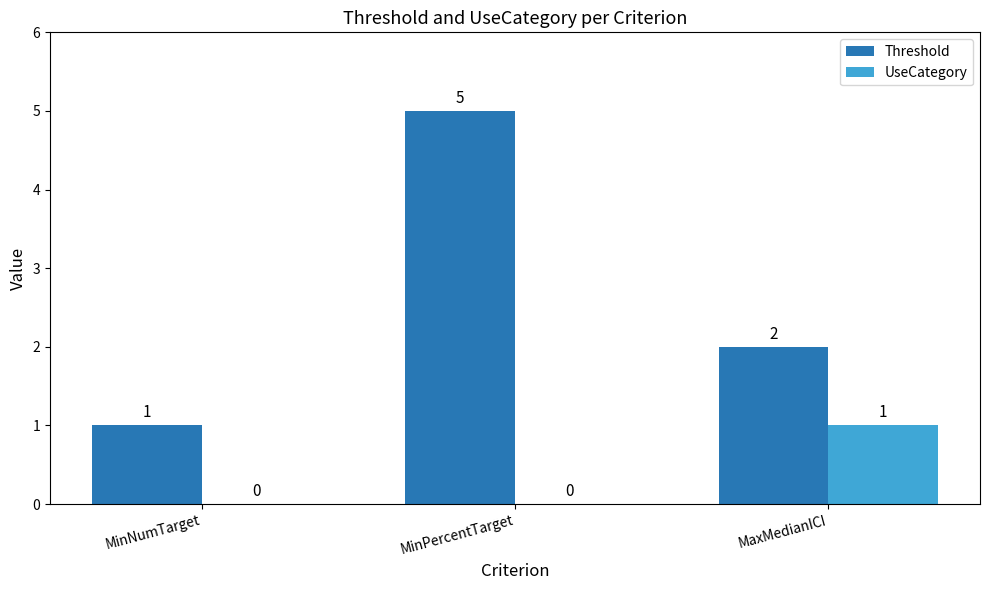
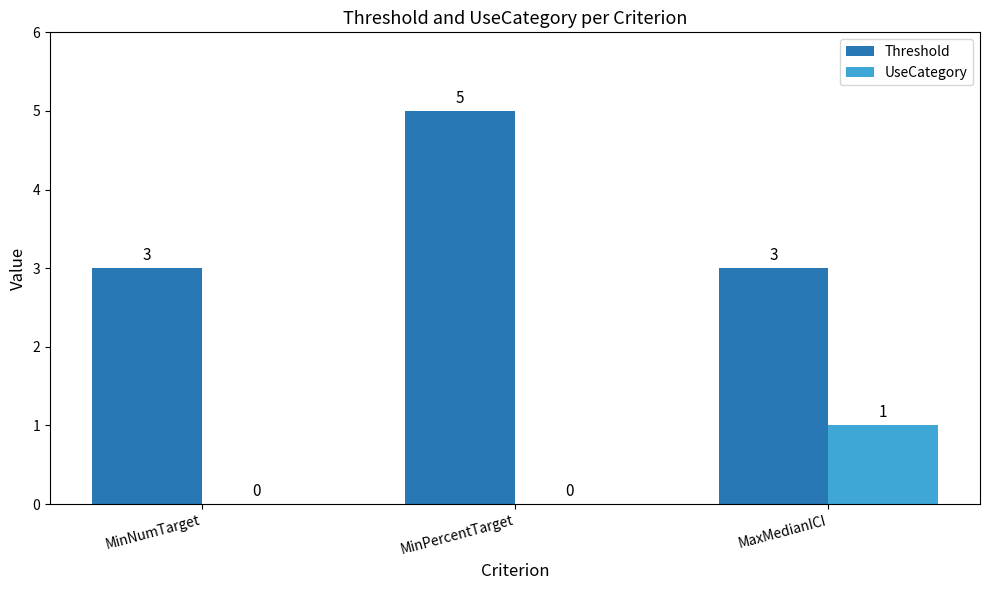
  {
    "Threshold": {
-     "MinNumTarget": 1,
+     "MinNumTarget": 3,
      "MinPercentTarget": 5,
-     "MaxMedianICI": 2
+     "MaxMedianICI": 3
    },
    "UseCategory": {
      "MinNumTarget": 0,
      "MinPercentTarget": 0,
      "MaxMedianICI": 1
    }
  }
